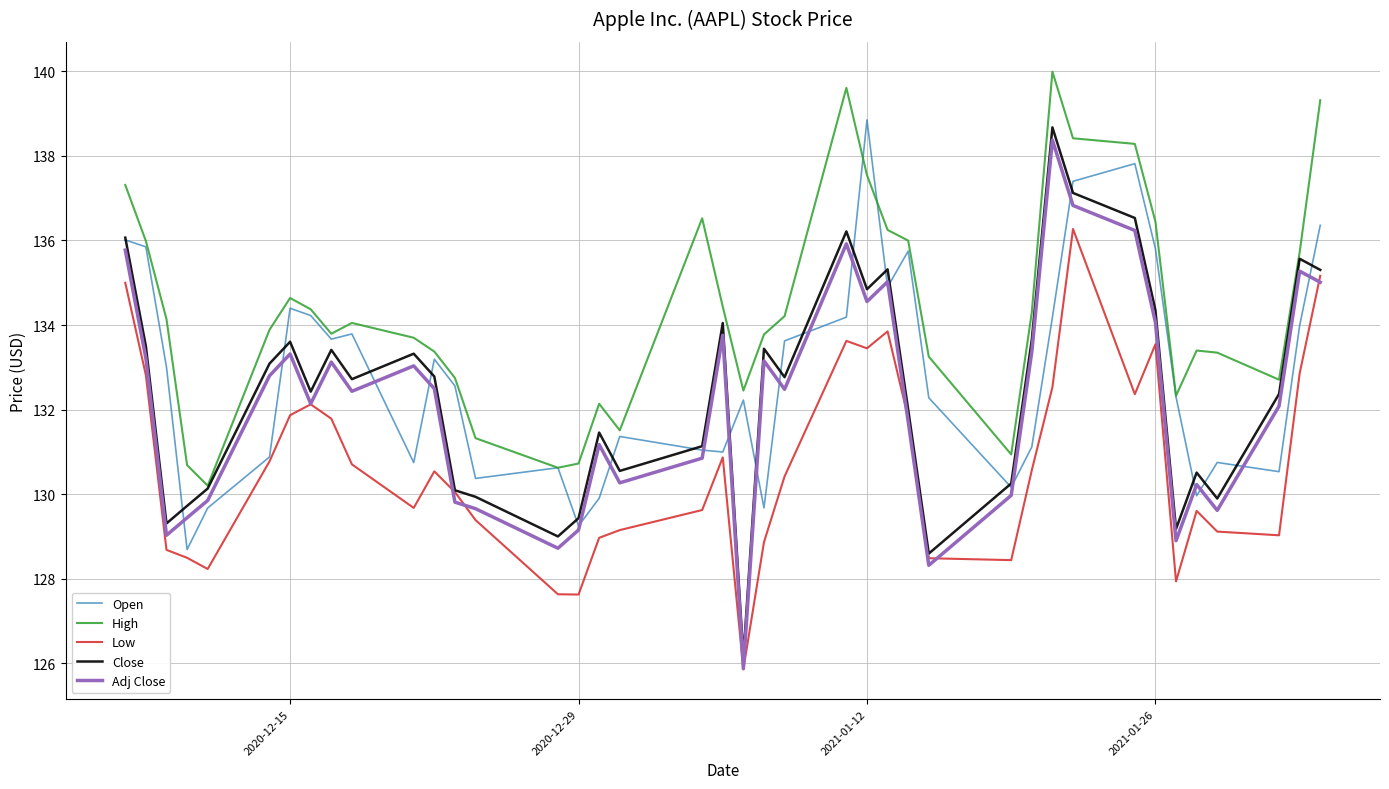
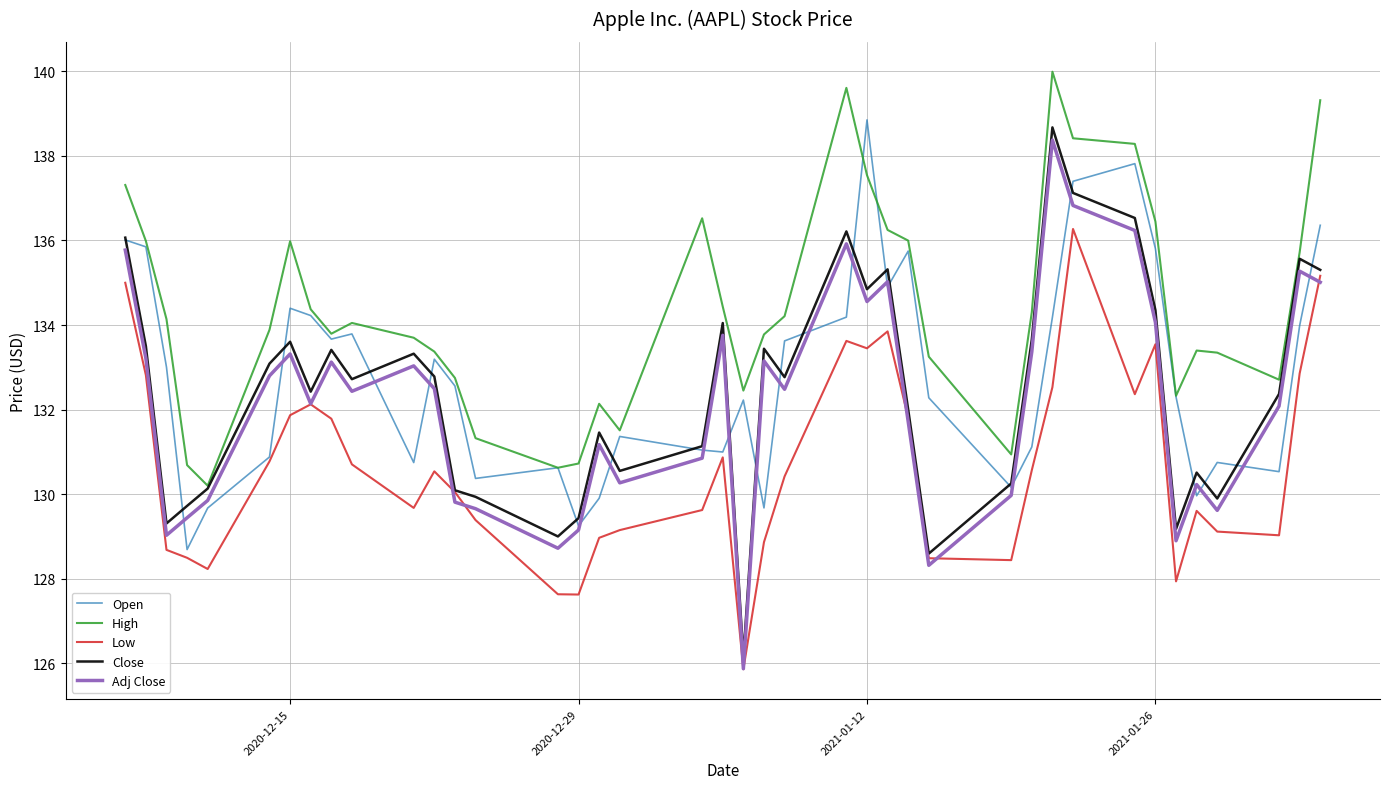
  {
    "Open": {
      "2020-12-15": 134.4,
      "2020-12-29": 129.3,
      "2021-01-12": 138.9,
      "2021-01-26": 135.8
    },
    "High": {
-     "2020-12-15": 134.6,
+     "2020-12-15": 136.0,
      "2020-12-29": 130.7,
      "2021-01-12": 137.5,
      "2021-01-26": 136.4
    },
    "Low": {
      "2020-12-15": 131.9,
      "2020-12-29": 127.6,
      "2021-01-12": 133.4,
      "2021-01-26": 133.5
    },
    "Close": {
      "2020-12-15": 133.6,
      "2020-12-29": 129.4,
      "2021-01-12": 134.8,
      "2021-01-26": 134.4
    },
    "Adj Close": {
      "2020-12-15": 133.3,
      "2020-12-29": 129.2,
      "2021-01-12": 134.6,
      "2021-01-26": 134.1
    }
  }
